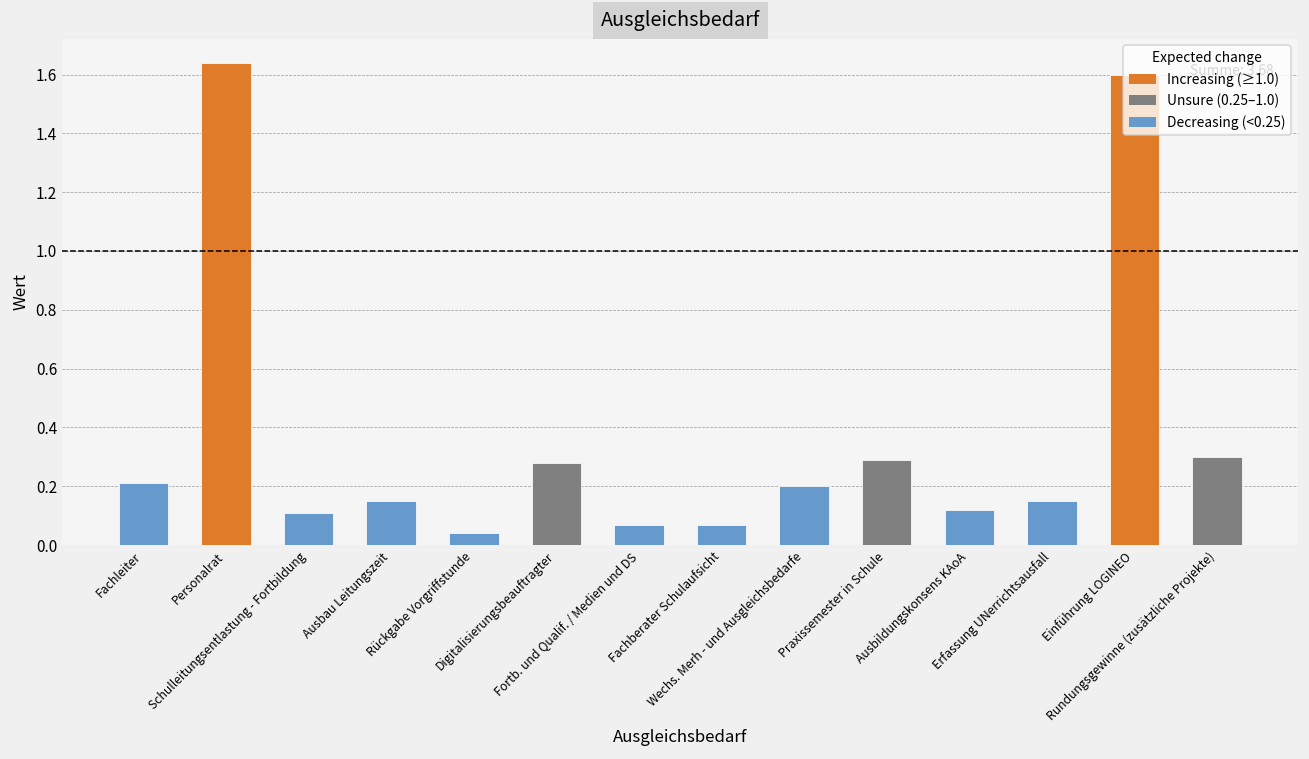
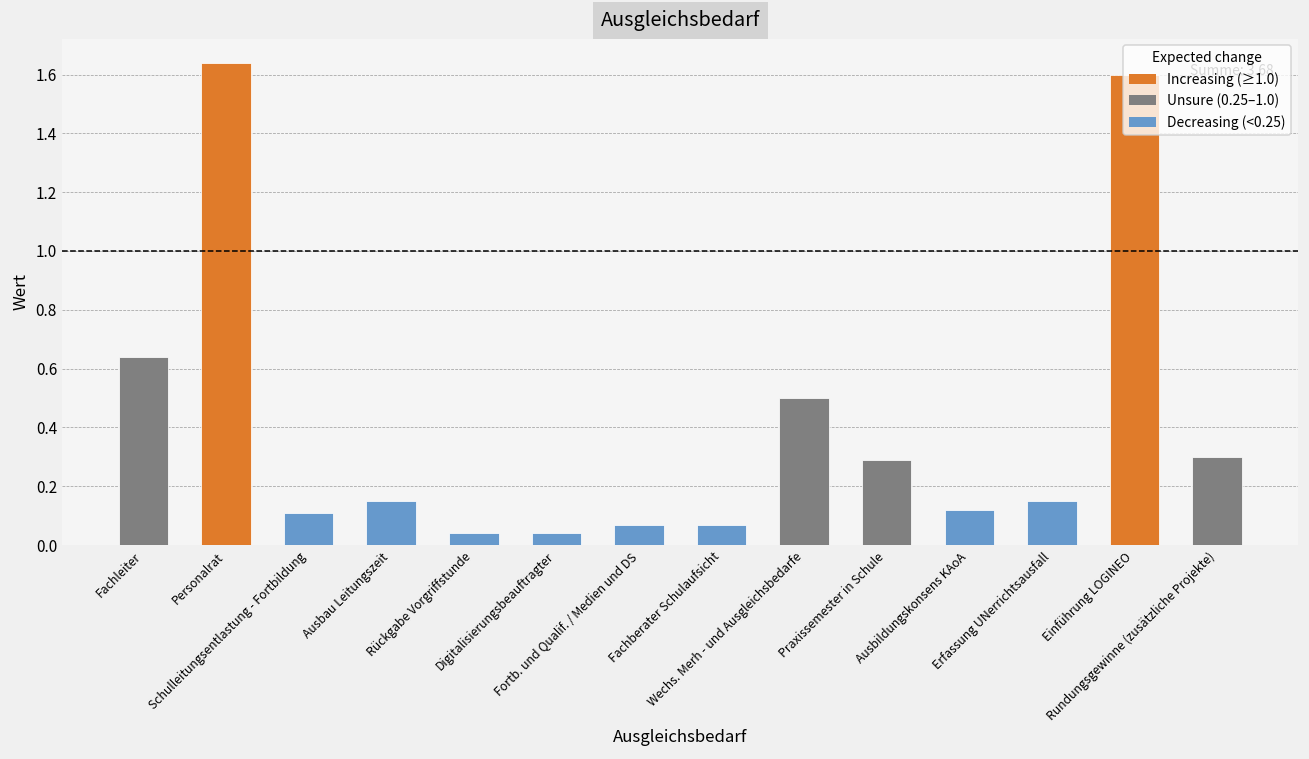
  {
-   "Fachleiter": 0.21,
+   "Fachleiter": 0.64,
    "Personalrat": 1.64,
    "Schulleitungsentlastung - Fortbildung": 0.11,
    "Ausbau Leitungszeit": 0.15,
    "Rückgabe Vorgriffstunde": 0.04,
-   "Digitalisierungsbeauftragter": 0.28,
+   "Digitalisierungsbeauftragter": 0.04,
    "Fortb. und Qualif. / Medien und DS": 0.07,
    "Fachberater Schulaufsicht": 0.07,
-   "Wechs. Merh - und Ausgleichsbedarfe": 0.2,
+   "Wechs. Merh - und Ausgleichsbedarfe": 0.5,
    "Praxissemester in Schule": 0.29,
    "Ausbildungskonsens KAoA": 0.12,
    "Erfassung UNerrichtsausfall": 0.15,
    "Rundungsgewinne (zusätzliche Projekte)": 0.30
  }
